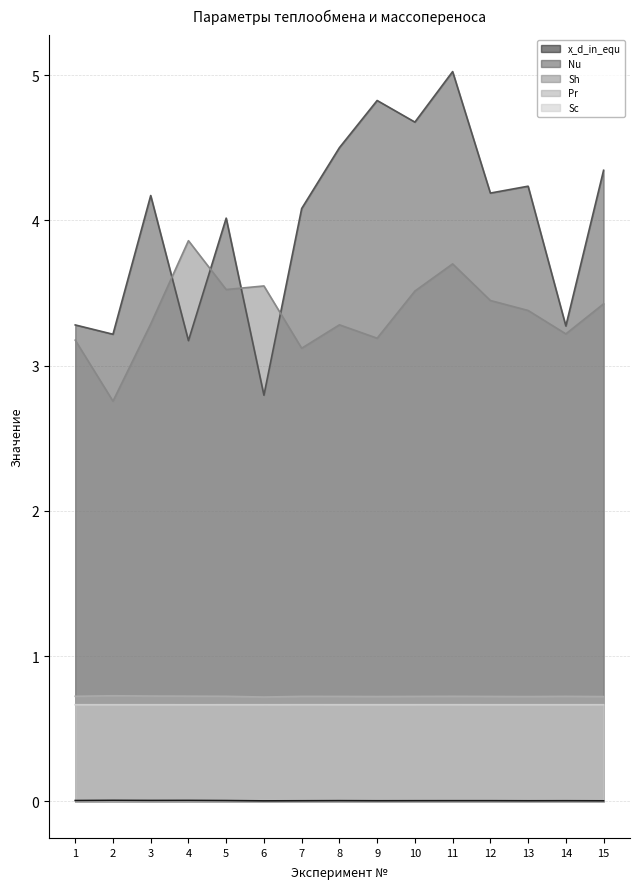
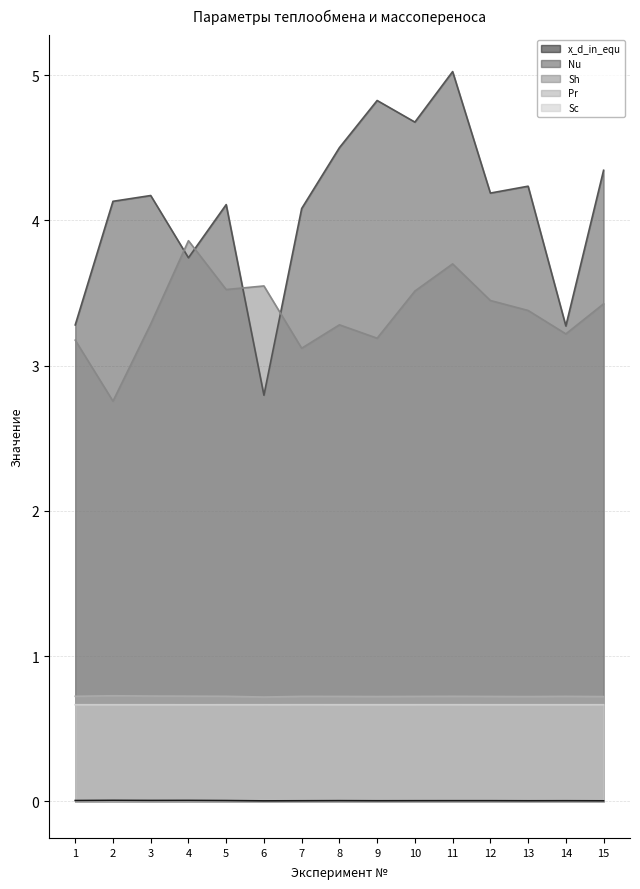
  {
    "x_d_in_equ": {
      "1": 0.01,
      "2": 0.01,
      "3": 0.01,
      "4": 0.01,
      "5": 0.01,
      "6": 0.00,
      "7": 0.00,
      "8": 0.01,
      "9": 0.00,
      "10": 0.01,
      "11": 0.01,
      "12": 0.01,
      "13": 0.00,
      "14": 0.00,
      "15": 0.00
    },
    "Nu": {
      "1": 3.28,
-     "2": 3.22,
+     "2": 4.13,
      "3": 4.17,
-     "4": 3.17,
-     "5": 4.02,
+     "4": 3.74,
+     "5": 4.11,
      "6": 2.80,
      "7": 4.08,
      "8": 4.50,
      "9": 4.83,
      "10": 4.68,
      "11": 5.02,
      "12": 4.19,
      "13": 4.24,
      "14": 3.27,
      "15": 4.34
    }
  }
